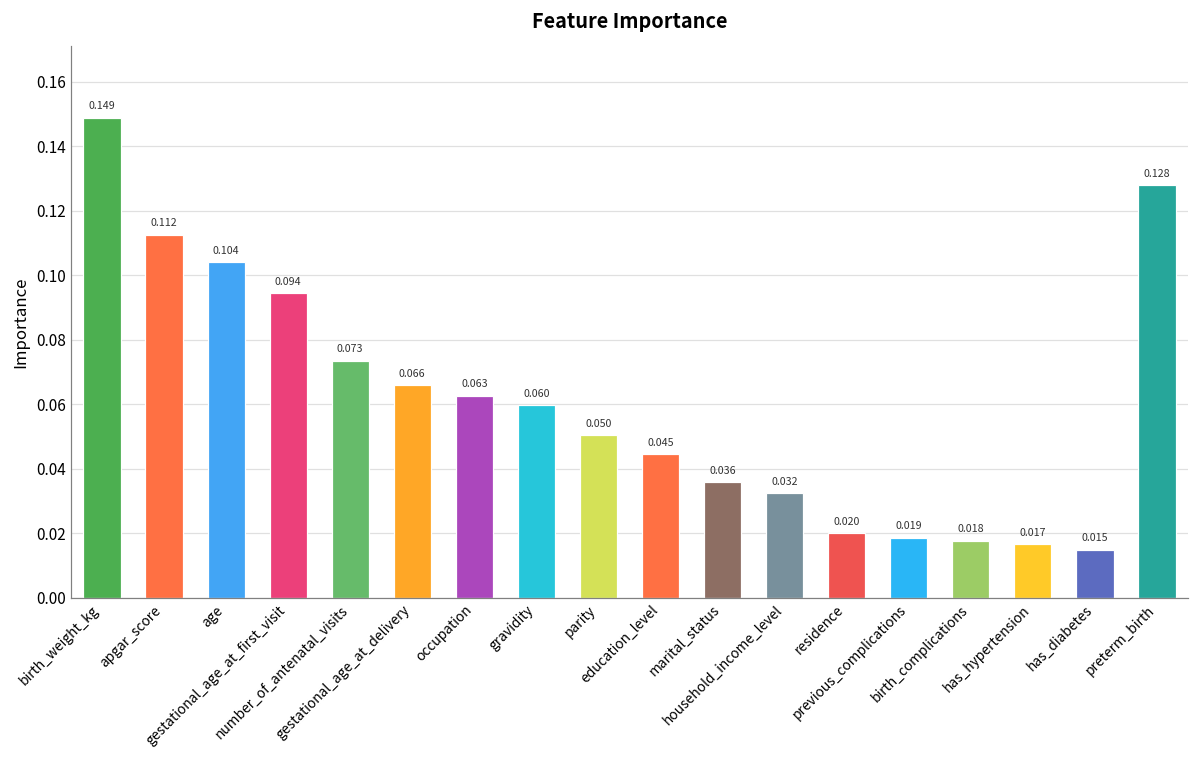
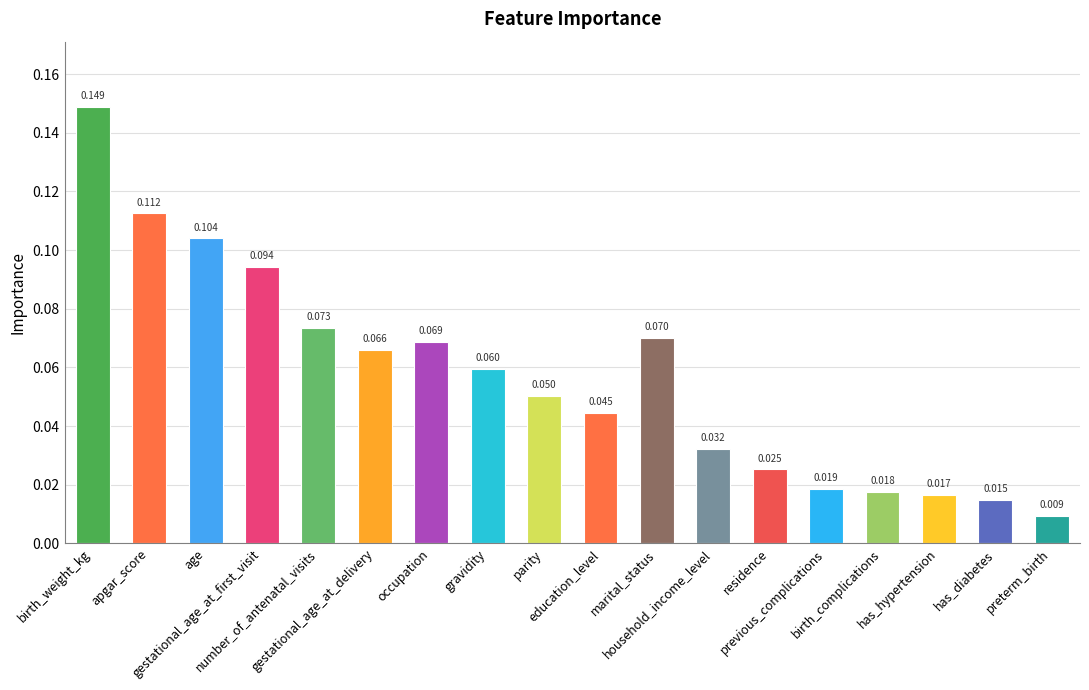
  {
    "birth_weight_kg": 0.149,
    "apgar_score": 0.112,
    "age": 0.104,
    "gestational_age_at_first_visit": 0.094,
    "number_of_antenatal_visits": 0.073,
    "gestational_age_at_delivery": 0.066,
-   "occupation": 0.063,
+   "occupation": 0.069,
    "gravidity": 0.060,
    "parity": 0.050,
    "education_level": 0.045,
-   "marital_status": 0.036,
+   "marital_status": 0.070,
    "household_income_level": 0.032,
-   "residence": 0.020,
+   "residence": 0.025,
    "previous_complications": 0.019,
    "birth_complications": 0.018,
    "has_hypertension": 0.017,
    "has_diabetes": 0.015,
-   "preterm_birth": 0.128
+   "preterm_birth": 0.009
  }
